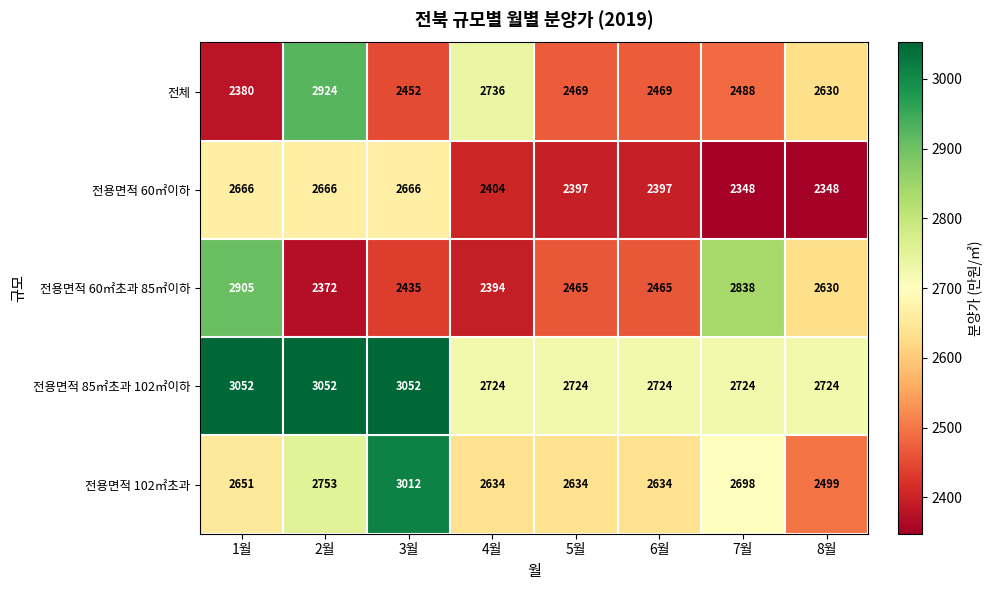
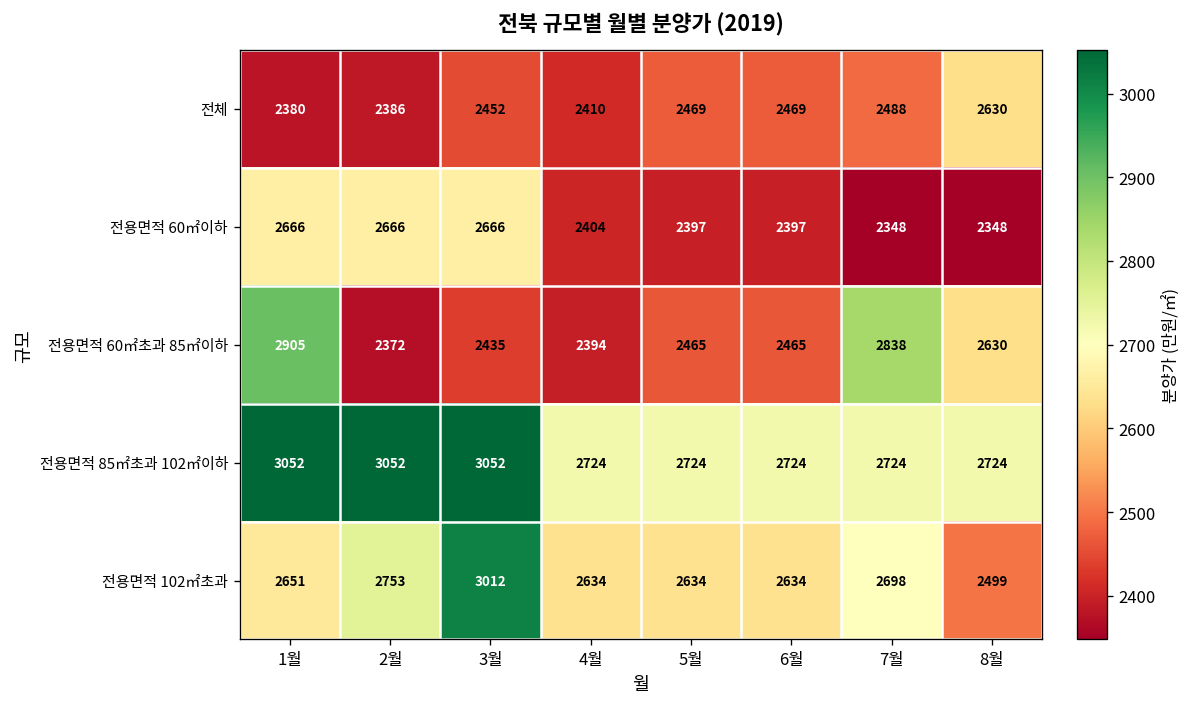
  {
    "전체": {
      "1월": 2380,
-     "2월": 2924,
+     "2월": 2386,
      "3월": 2452,
-     "4월": 2736,
+     "4월": 2410,
      "5월": 2469,
      "6월": 2469,
      "7월": 2488,
      "8월": 2630
    },
    "전용면적 60㎡이하": {
      "1월": 2666,
      "2월": 2666,
      "3월": 2666,
      "4월": 2404,
      "5월": 2397,
      "6월": 2397,
      "7월": 2348,
      "8월": 2348
    },
    "전용면적 60㎡초과 85㎡이하": {
      "1월": 2905,
      "2월": 2372,
      "3월": 2435,
      "4월": 2394,
      "5월": 2465,
      "6월": 2465,
      "7월": 2838,
      "8월": 2630
    },
    "전용면적 85㎡초과 102㎡이하": {
      "1월": 3052,
      "2월": 3052,
      "3월": 3052,
      "4월": 2724,
      "5월": 2724,
      "6월": 2724,
      "7월": 2724,
      "8월": 2724
    },
    "전용면적 102㎡초과": {
      "1월": 2651,
      "2월": 2753,
      "3월": 3012,
      "4월": 2634,
      "5월": 2634,
      "6월": 2634,
      "7월": 2698,
      "8월": 2499
    }
  }
